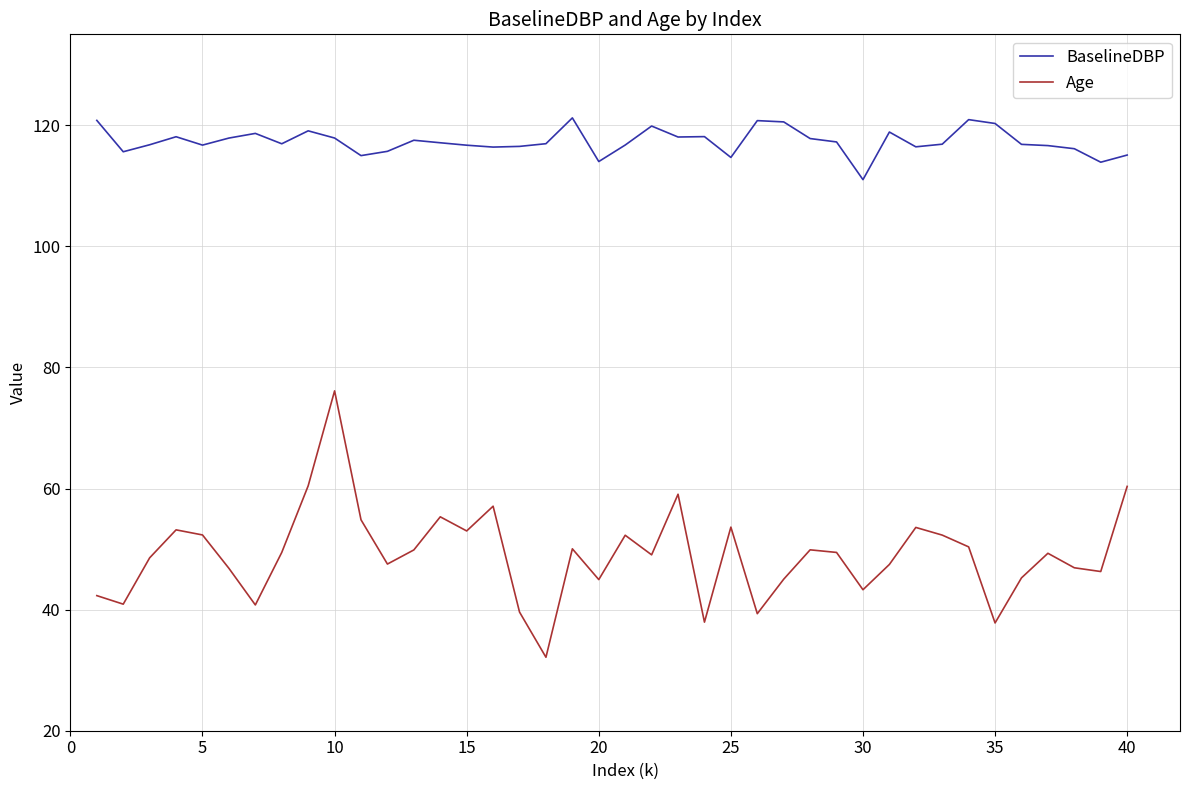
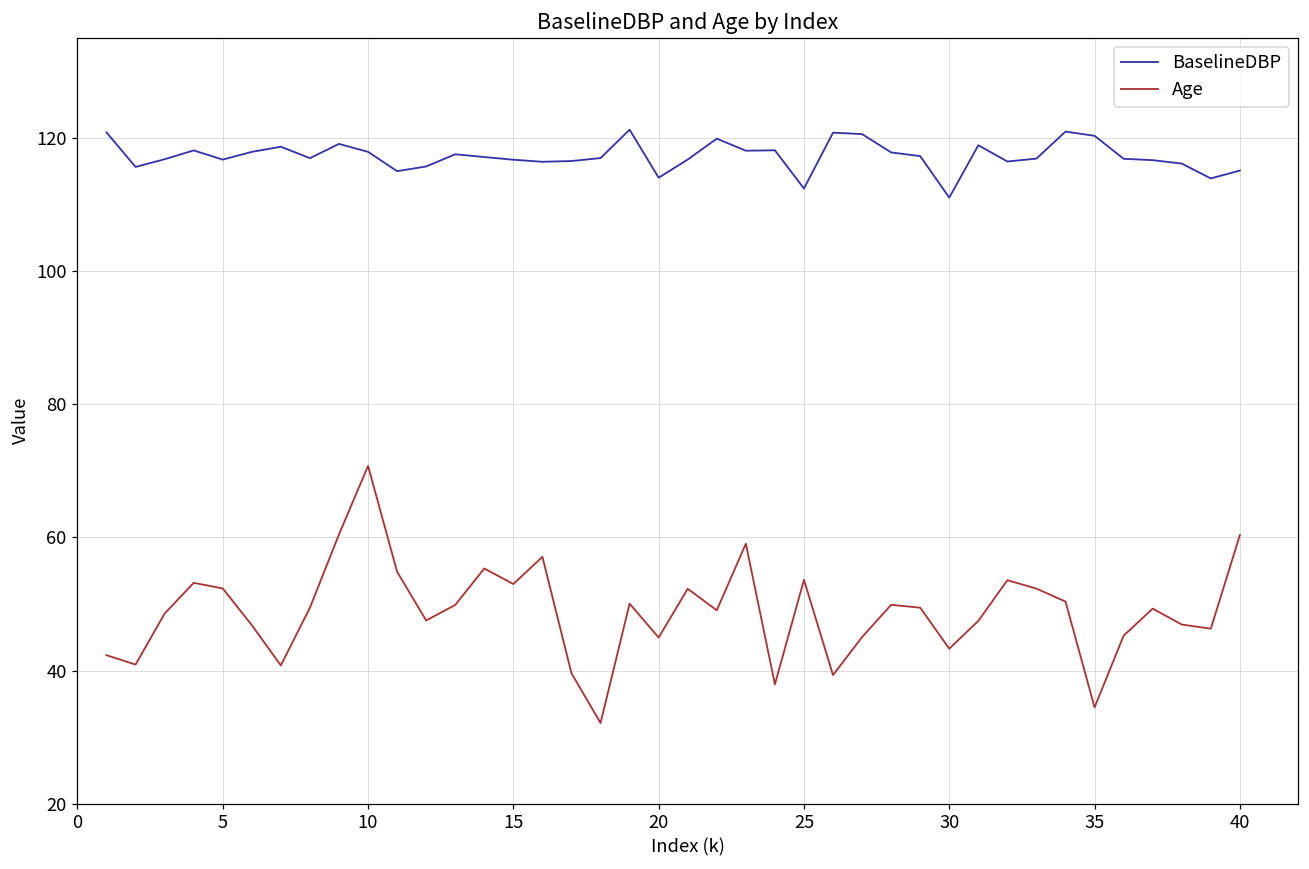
  {
    "BaselineDBP": {
      "5": 117,
      "10": 118,
      "15": 117,
      "20": 114,
-     "25": 115,
+     "25": 112,
      "30": 111,
      "35": 120,
      "40": 115
    },
    "Age": {
      "5": 52,
-     "10": 76,
+     "10": 71,
      "15": 53,
      "20": 45,
      "25": 54,
      "30": 43,
-     "35": 38,
+     "35": 34,
      "40": 60
    }
  }
